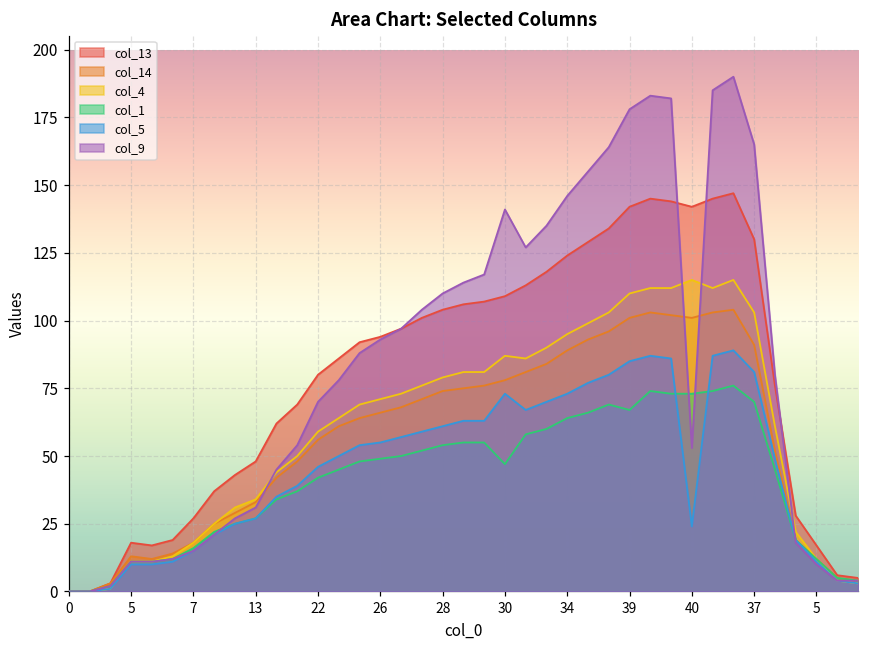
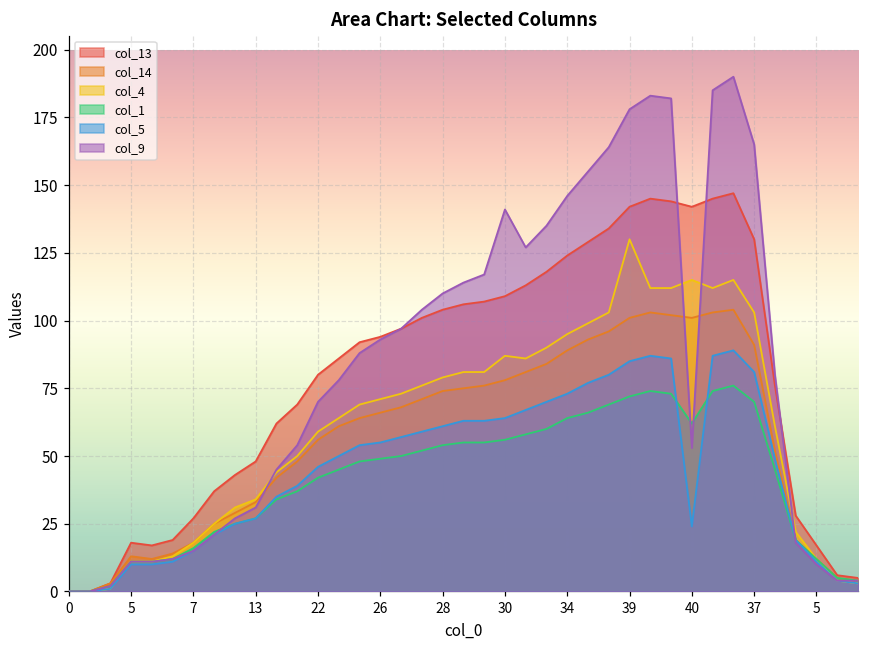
  {
    "col_4": {
      "30": 87,
-     "39": 110,
+     "39": 130,
      "40": 115
    },
    "col_1": {
-     "30": 47,
-     "39": 67,
-     "40": 73
+     "30": 56,
+     "39": 72,
+     "40": 62
    },
    "col_5": {
-     "30": 73,
+     "30": 64,
      "39": 85,
      "40": 24
    },
    "col_9": {
      "30": 141,
      "39": 178,
      "40": 53
    }
  }
